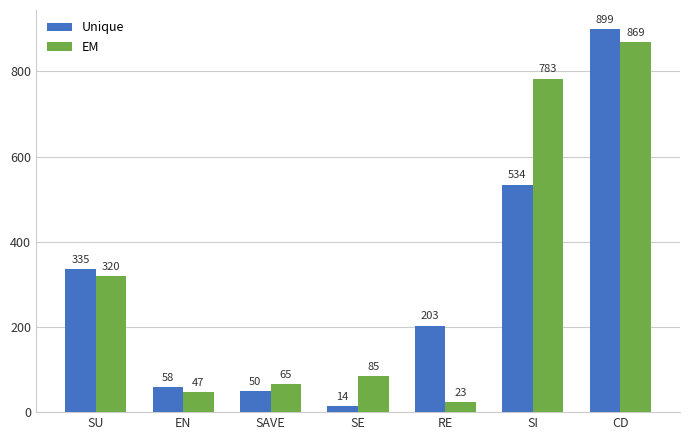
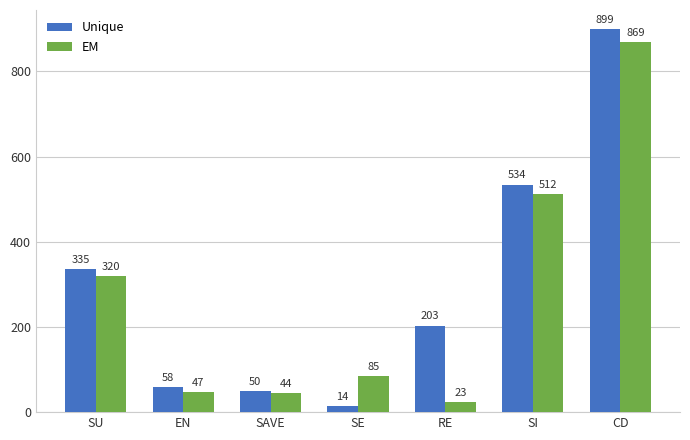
  {
    "Unique": {
      "SU": 335,
      "EN": 58,
      "SAVE": 50,
      "SE": 14,
      "RE": 203,
      "SI": 534,
      "CD": 899
    },
    "EM": {
      "SU": 320,
      "EN": 47,
-     "SAVE": 65,
+     "SAVE": 44,
      "SE": 85,
      "RE": 23,
-     "SI": 783,
+     "SI": 512,
      "CD": 869
    }
  }
